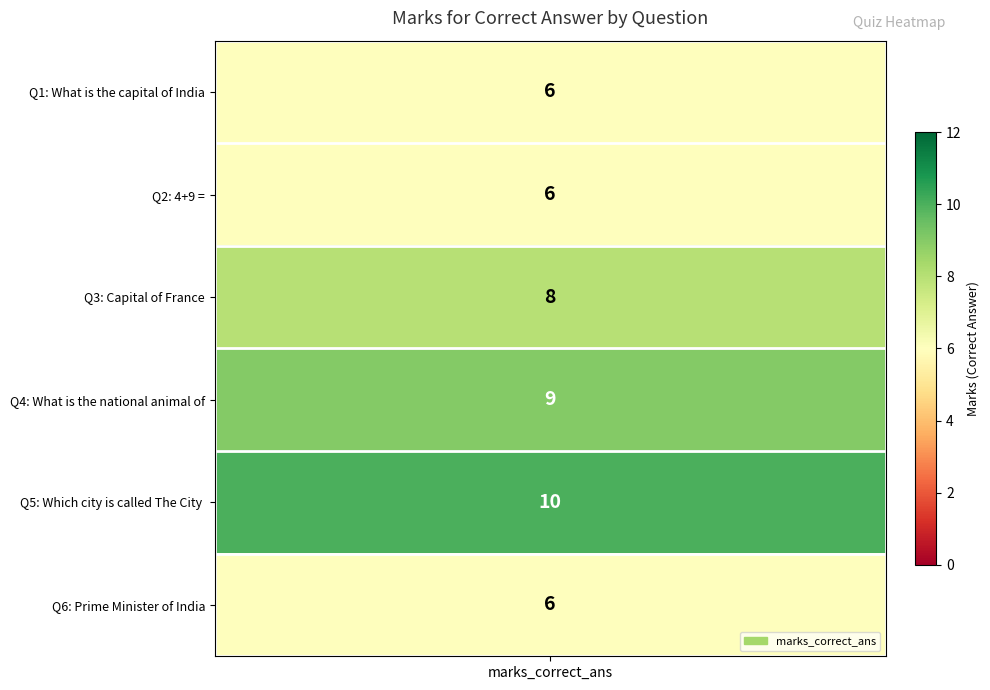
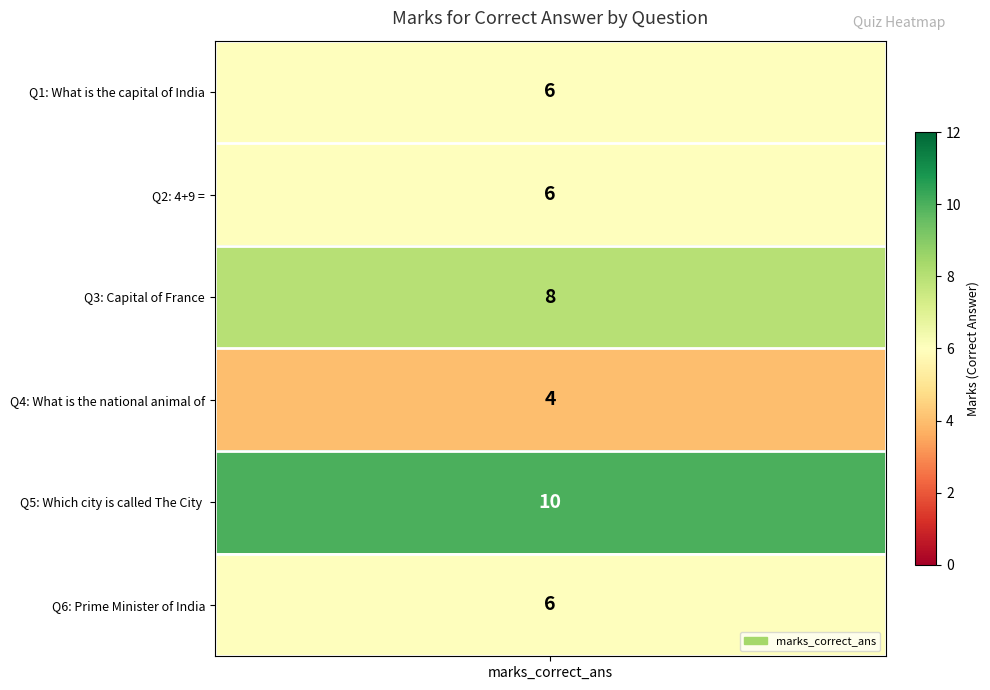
  {
    "Q1: What is the capital of India": {
      "marks_correct_ans": 6
    },
    "Q2: 4+9 =": {
      "marks_correct_ans": 6
    },
    "Q3: Capital of France": {
      "marks_correct_ans": 8
    },
    "Q4: What is the national animal of": {
-     "marks_correct_ans": 9
+     "marks_correct_ans": 4
    },
    "Q5: Which city is called The City": {
      "marks_correct_ans": 10
    },
    "Q6: Prime Minister of India": {
      "marks_correct_ans": 6
    }
  }
